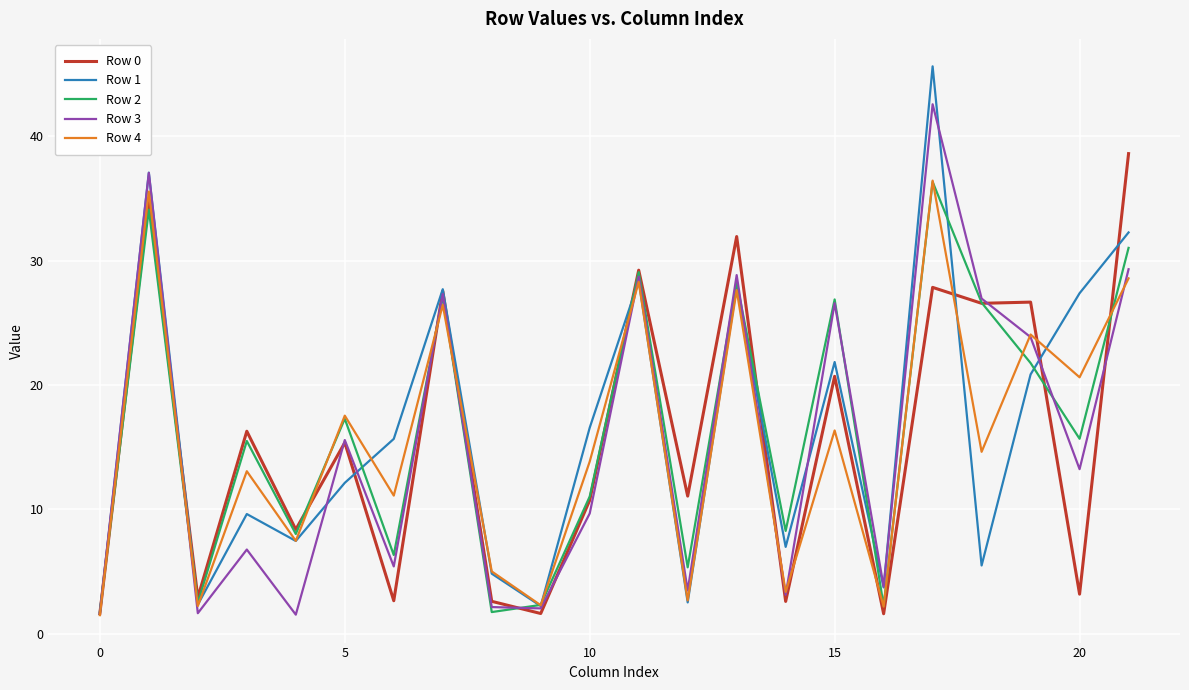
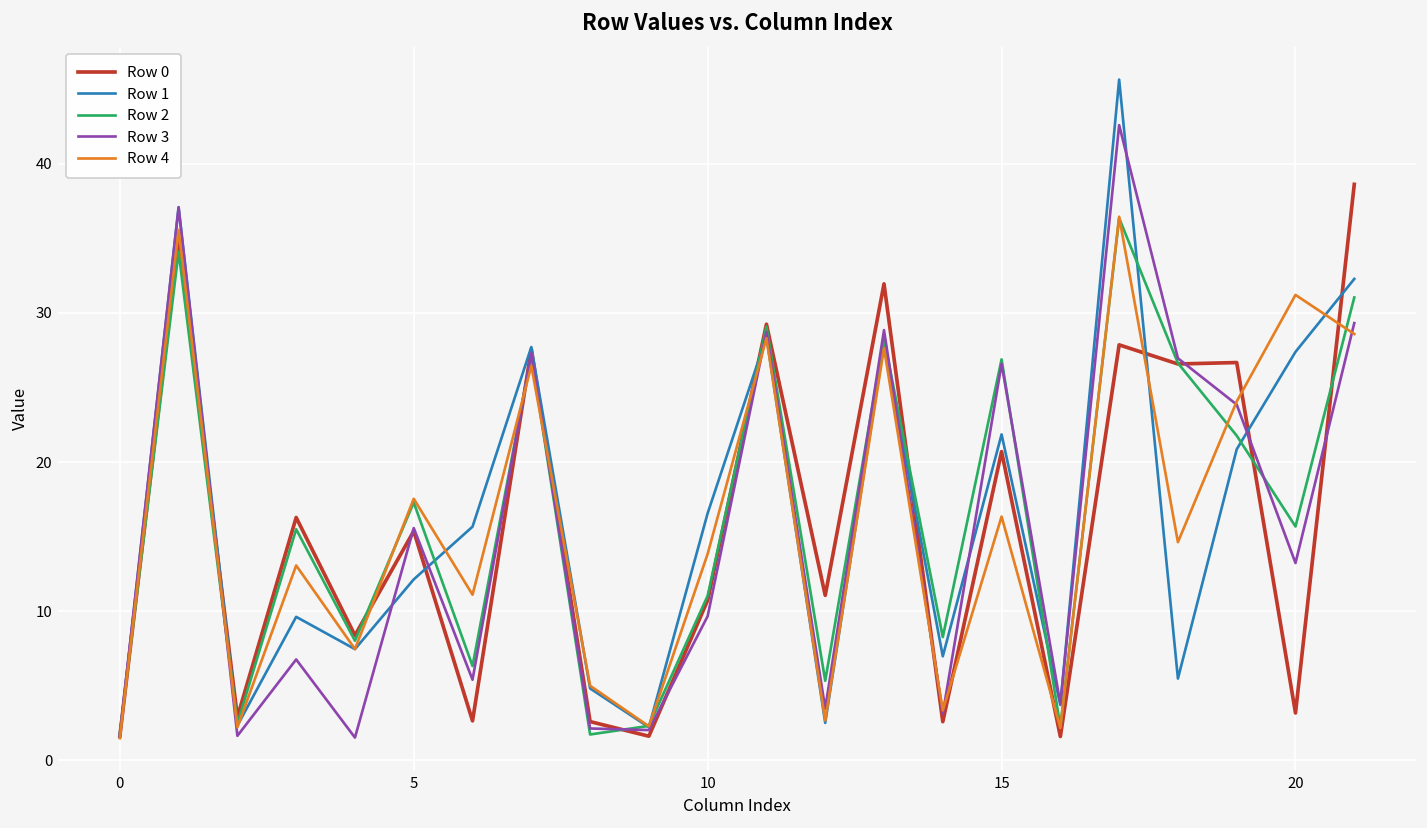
  {
    "Row 0": {
      "5": 15.4,
      "10": 10.7,
      "15": 20.7,
      "20": 3.2
    },
    "Row 1": {
      "5": 12.1,
      "10": 16.6,
      "15": 21.9,
      "20": 27.4
    },
    "Row 2": {
      "5": 17.3,
      "10": 11.0,
      "15": 26.9,
      "20": 15.7
    },
    "Row 3": {
      "5": 15.6,
      "10": 9.7,
      "15": 26.6,
      "20": 13.2
    },
    "Row 4": {
      "5": 17.5,
      "10": 13.8,
      "15": 16.3,
-     "20": 20.6
+     "20": 31.2
    }
  }
